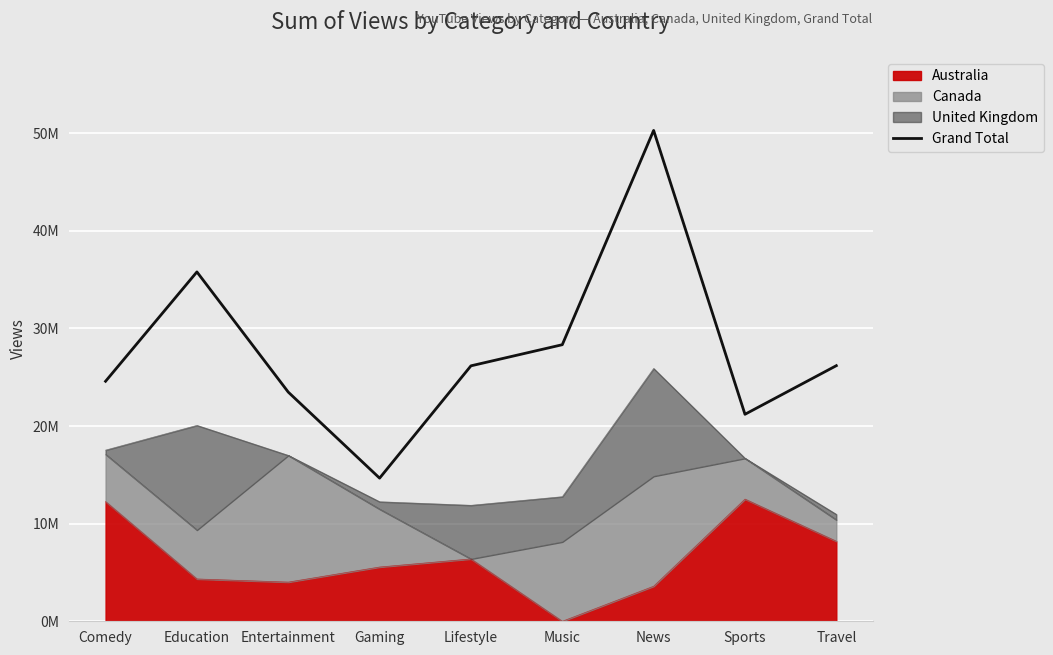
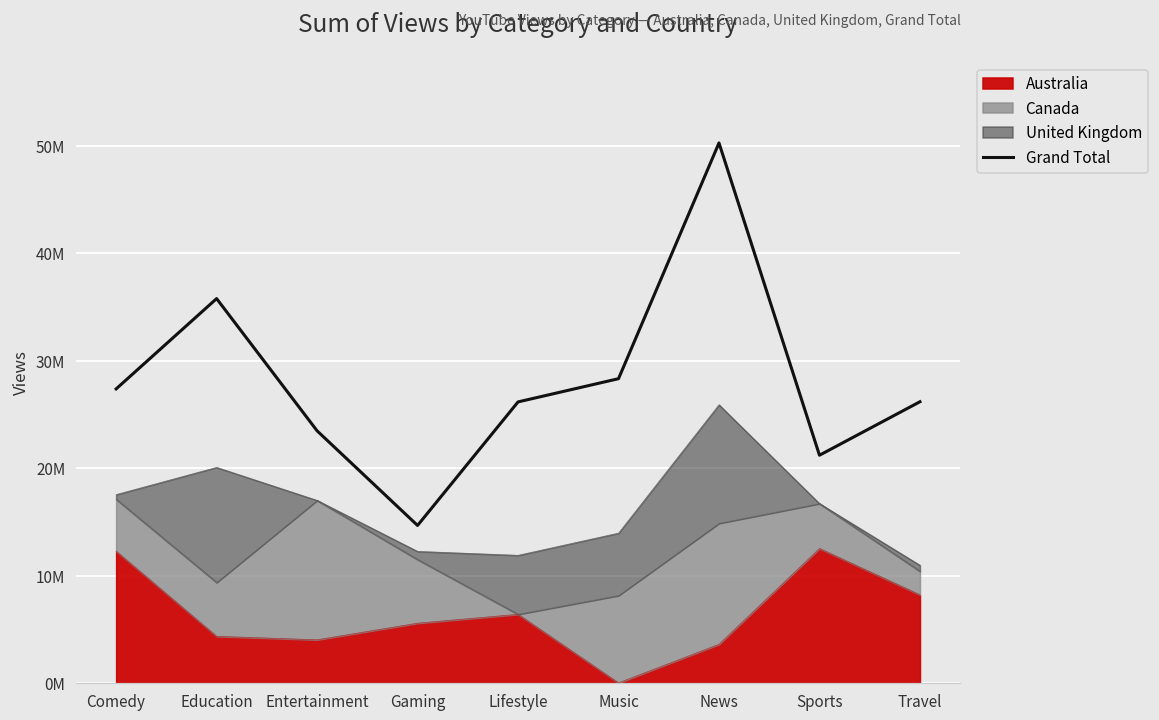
  {
    "Australia": {
      "Comedy": 12000000,
      "Education": 4000000,
      "Entertainment": 4000000,
      "Gaming": 6000000,
      "Music": 0,
      "News": 4000000,
      "Sports": 13000000,
      "Travel": 8000000
    },
    "Canada": {
      "Music": 8000000
    },
    "United Kingdom": {
-     "Music": 5000000
+     "Music": 6000000
    },
    "Grand Total": {
-     "Comedy": 25000000,
+     "Comedy": 27000000,
      "Education": 36000000,
      "Entertainment": 23000000,
      "Gaming": 15000000,
      "Lifestyle": 26000000,
      "Music": 28000000,
      "News": 50000000,
      "Sports": 21000000,
      "Travel": 26000000
    }
  }
